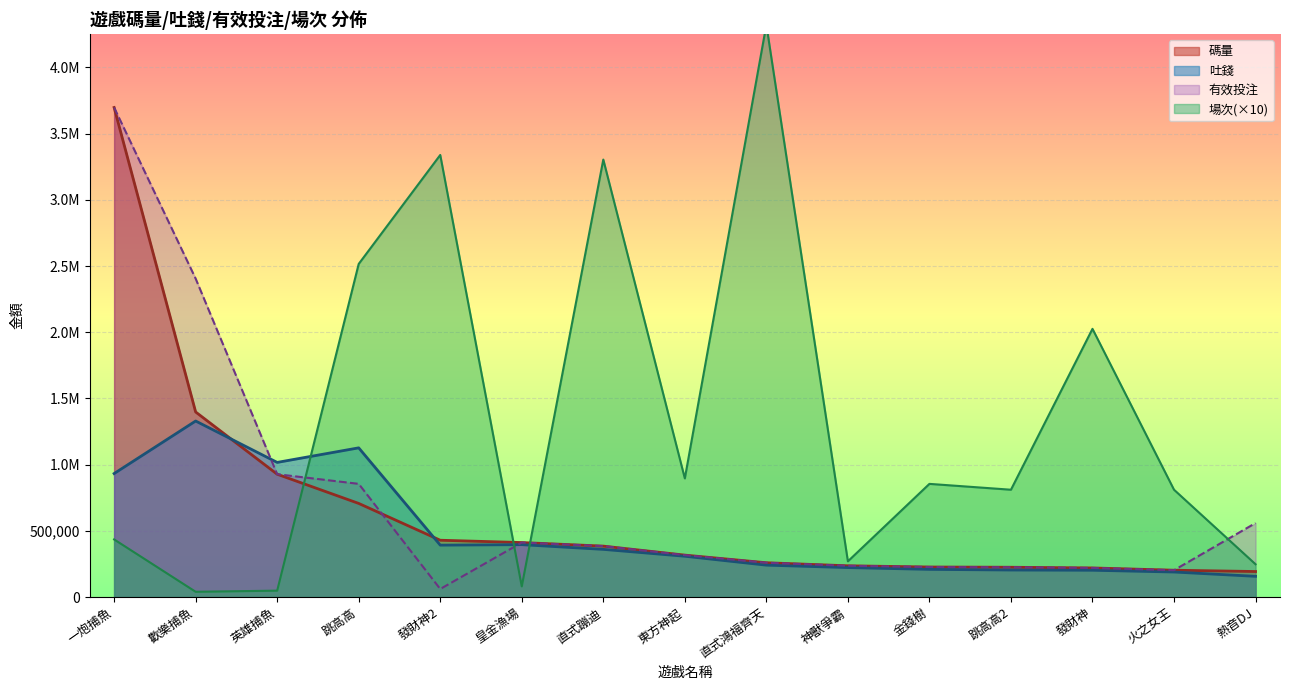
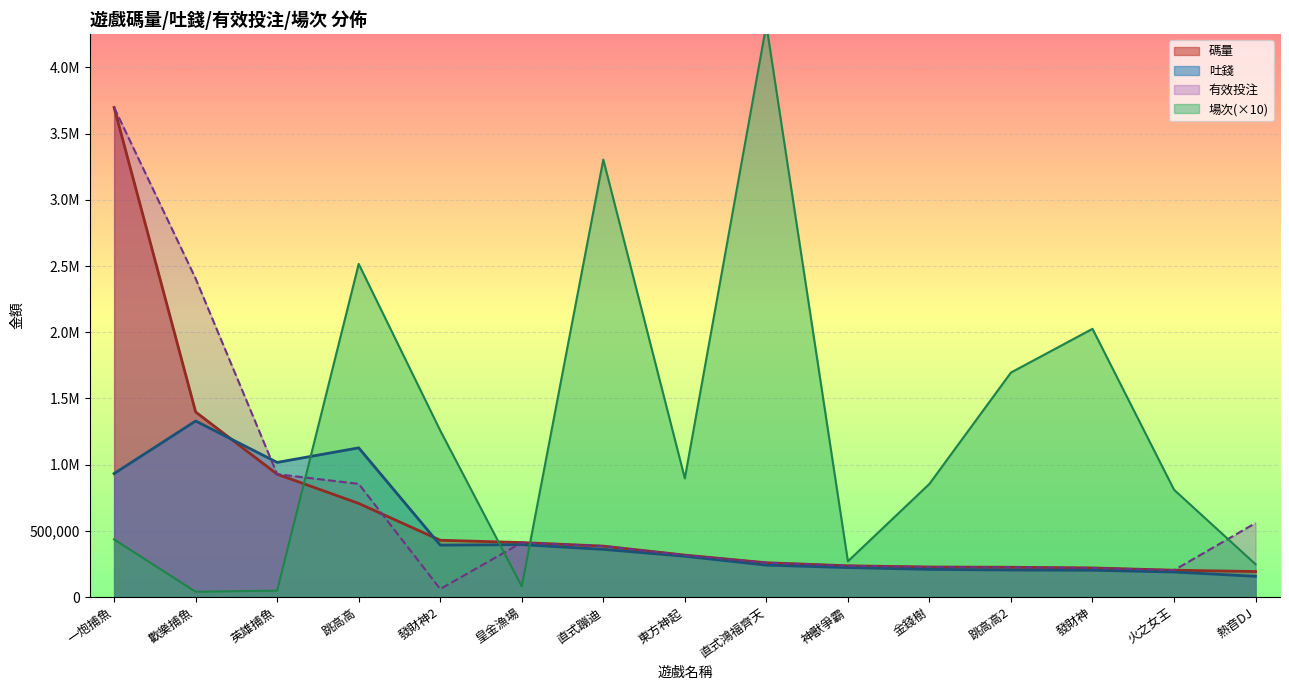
  {
    "碼量": {
      "歡樂捕魚": "1,400,000",
      "跳高高": "710,000",
      "發財神2": "430,000",
      "熱音DJ": "190,000"
    },
    "吐錢": {
      "一炮捕魚": "930,000",
      "歡樂捕魚": "1,330,000",
      "英雄捕魚": "1,020,000",
      "跳高高": "1,130,000",
      "發財神2": "390,000",
      "直式蹦迪": "360,000",
      "跳高高2": "200,000",
      "熱音DJ": "160,000"
    },
    "有效投注": {
      "歡樂捕魚": "2,400,000",
      "跳高高": "850,000",
      "發財神2": "60,000",
      "熱音DJ": "560,000"
    },
    "場次(×10)": {
      "一炮捕魚": "440,000",
      "歡樂捕魚": "40,000",
      "英雄捕魚": "50,000",
      "跳高高": "2,520,000",
-     "發財神2": "3,340,000",
+     "發財神2": "1,260,000",
      "皇金漁場": "80,000",
      "直式蹦迪": "3,300,000",
      "東方神起": "900,000",
      "神獸爭霸": "270,000",
      "金錢樹": "850,000",
-     "跳高高2": "810,000",
+     "跳高高2": "1,700,000",
      "發財神": "2,030,000",
      "火之女王": "810,000",
      "熱音DJ": "250,000"
    }
  }
